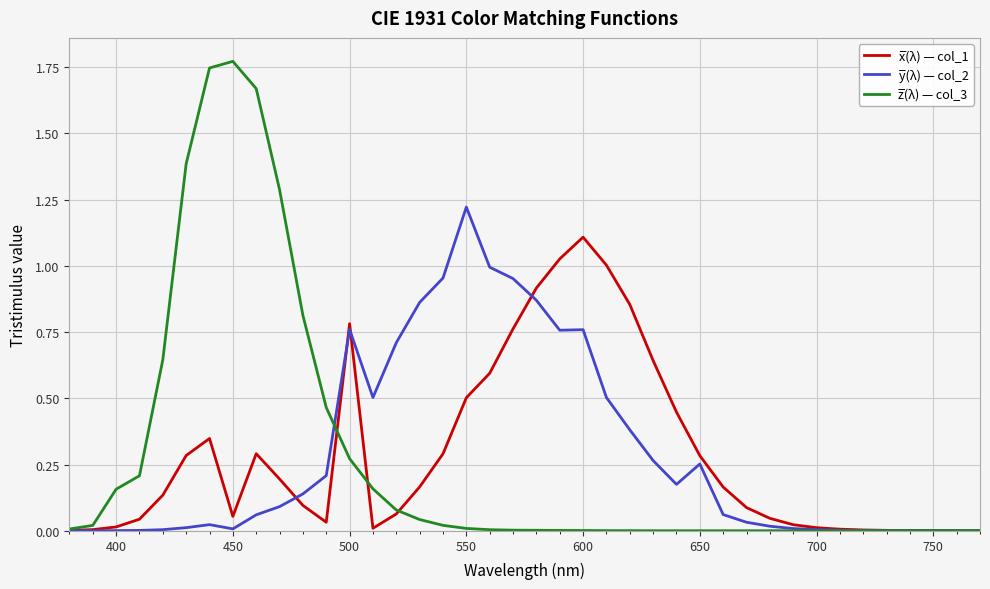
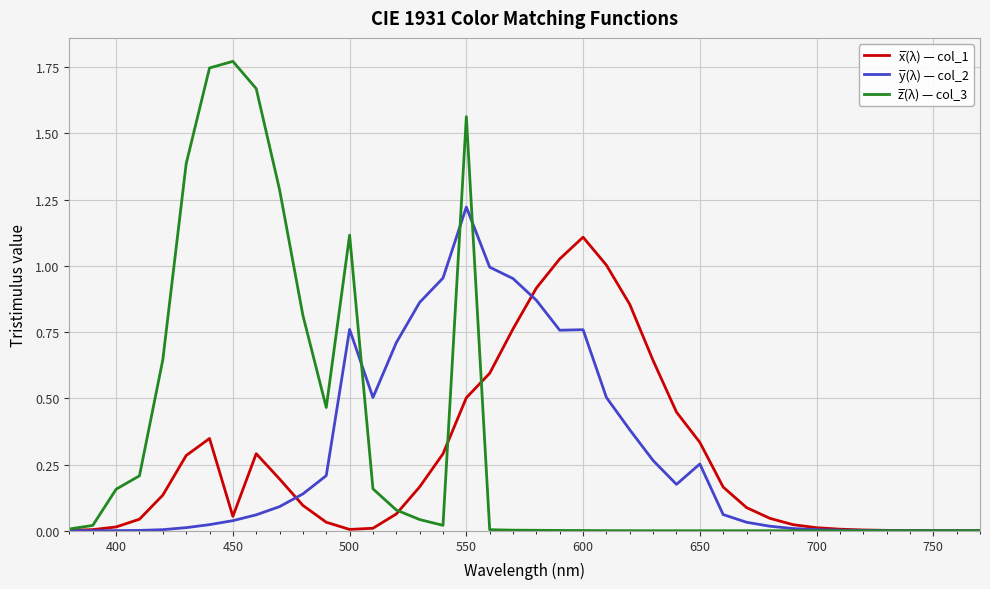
  {
    "x̅(λ) — col_1": {
      "400": 0.01,
      "450": 0.05,
-     "500": 0.78,
+     "500": 0.00,
      "550": 0.50,
      "600": 1.11,
-     "650": 0.28
+     "650": 0.33
    },
    "y̅(λ) — col_2": {
      "400": 0.00,
-     "450": 0.01,
+     "450": 0.04,
      "500": 0.76,
      "550": 1.22,
      "600": 0.76,
      "650": 0.25
    },
    "z̅(λ) — col_3": {
      "400": 0.16,
      "450": 1.77,
-     "500": 0.27,
-     "550": 0.01,
+     "500": 1.12,
+     "550": 1.56,
      "600": 0.00,
      "650": 0.00
    }
  }
